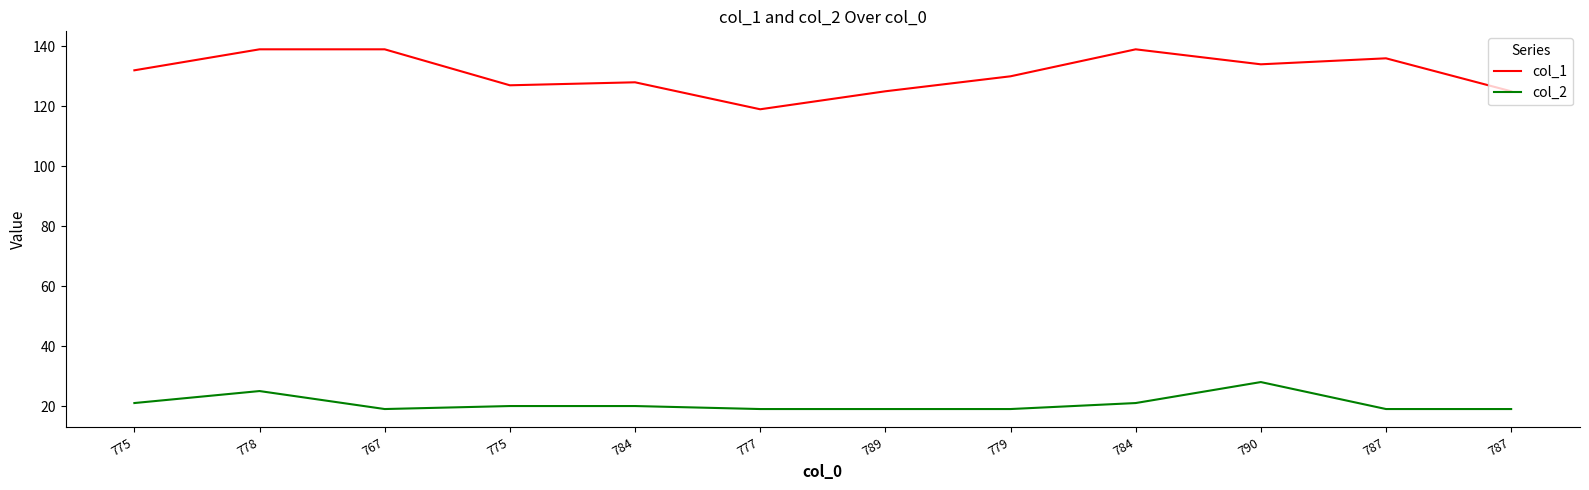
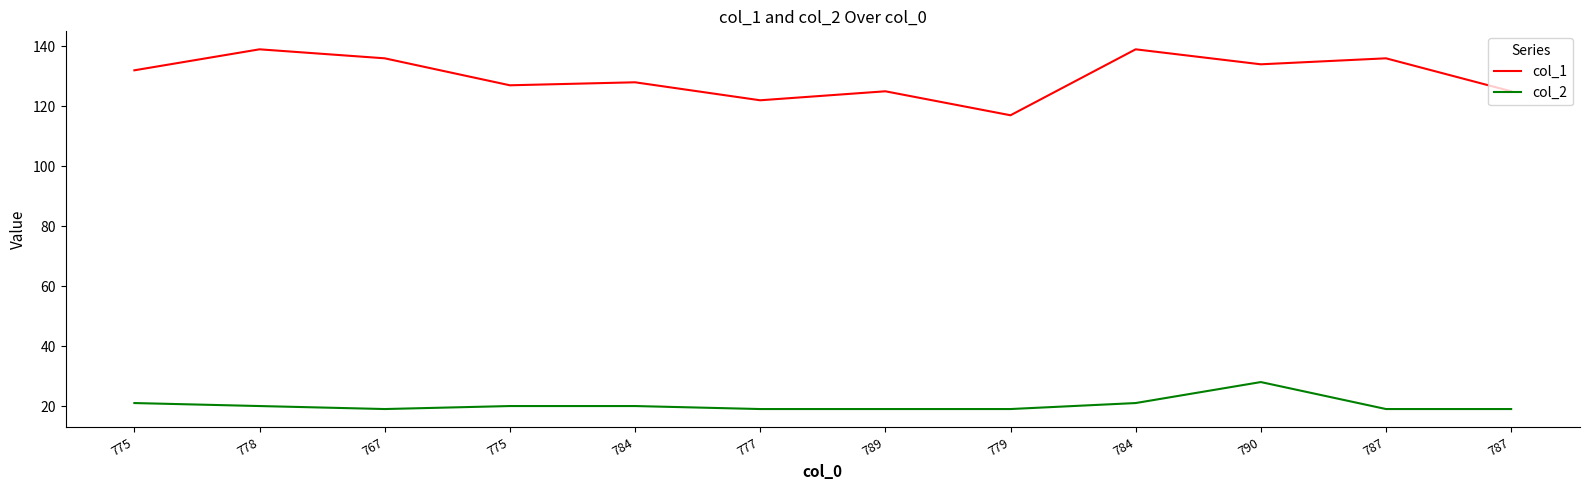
  {
    "col_1": {
      "778": 139,
-     "767": 139,
-     "777": 119,
+     "767": 136,
+     "777": 122,
      "789": 125,
-     "779": 130,
+     "779": 117,
      "790": 134
    },
    "col_2": {
-     "778": 25,
+     "778": 20,
      "767": 19,
      "777": 19,
      "789": 19,
      "779": 19,
      "790": 28
    }
  }
